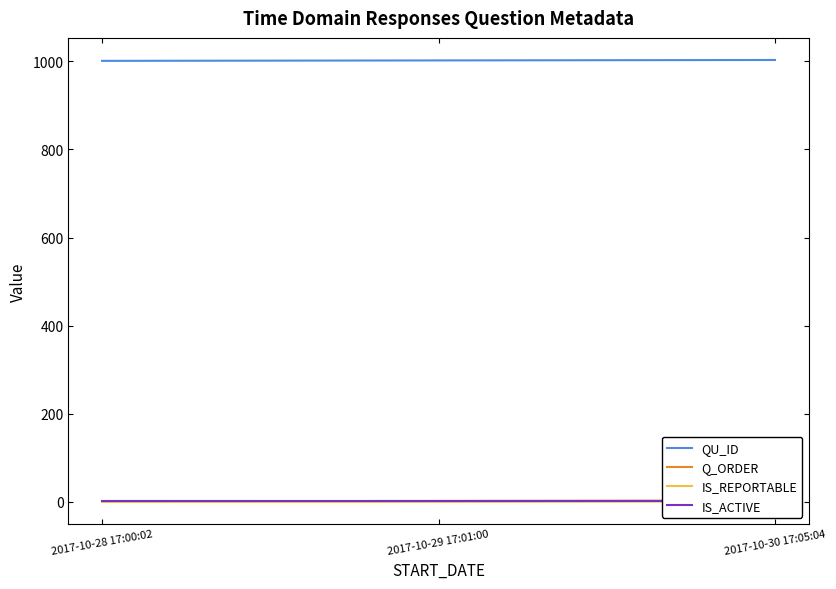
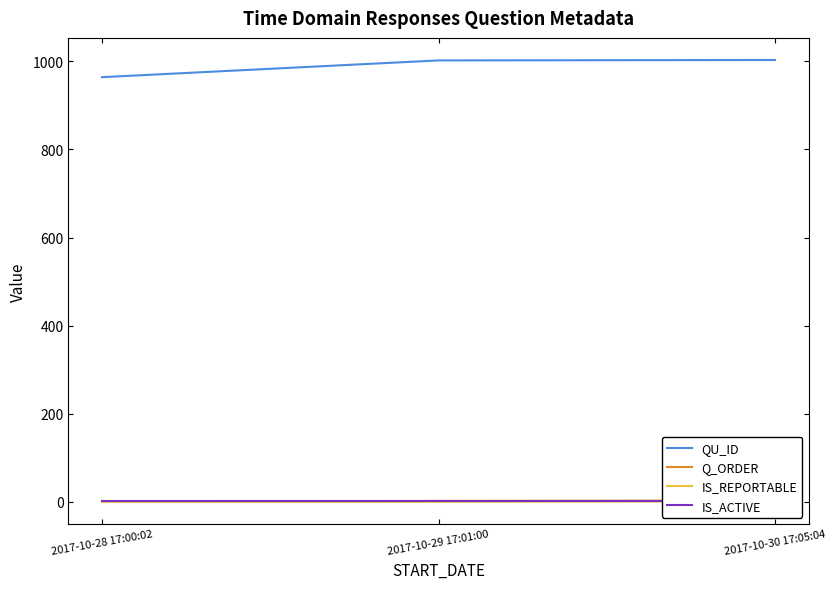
  {
    "QU_ID": {
-     "2017-10-28 17:00:02": 1000,
+     "2017-10-28 17:00:02": 960,
      "2017-10-29 17:01:00": 1000,
      "2017-10-30 17:05:04": 1000
    }
  }
